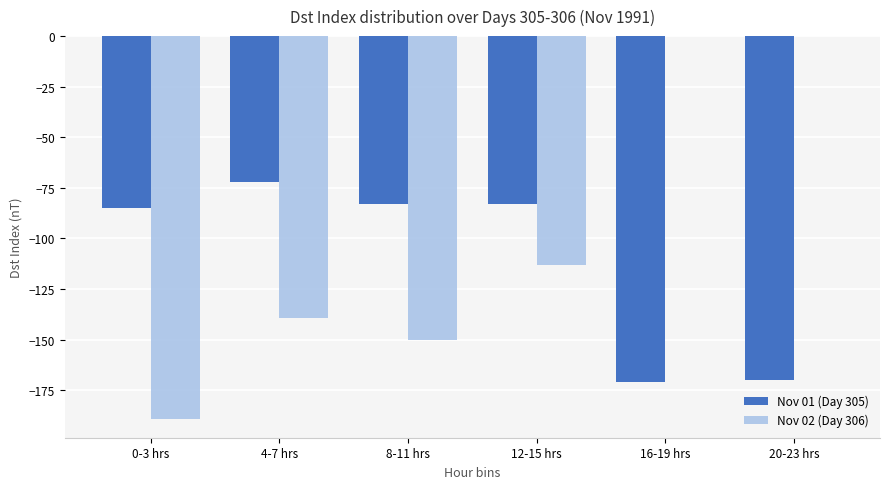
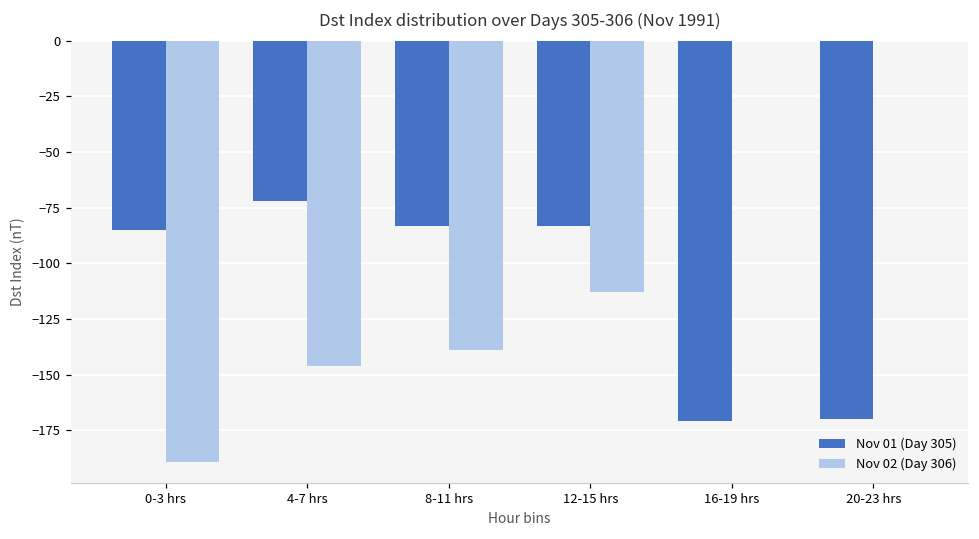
  {
    "Nov 01 (Day 305)": {
      "0-3 hrs": -85,
      "4-7 hrs": -72,
      "8-11 hrs": -83,
      "12-15 hrs": -83,
      "16-19 hrs": -171,
      "20-23 hrs": -170
    },
    "Nov 02 (Day 306)": {
      "0-3 hrs": -189,
-     "4-7 hrs": -140,
-     "8-11 hrs": -150,
+     "4-7 hrs": -146,
+     "8-11 hrs": -139,
      "12-15 hrs": -113,
      "16-19 hrs": 0,
      "20-23 hrs": 0
    }
  }
